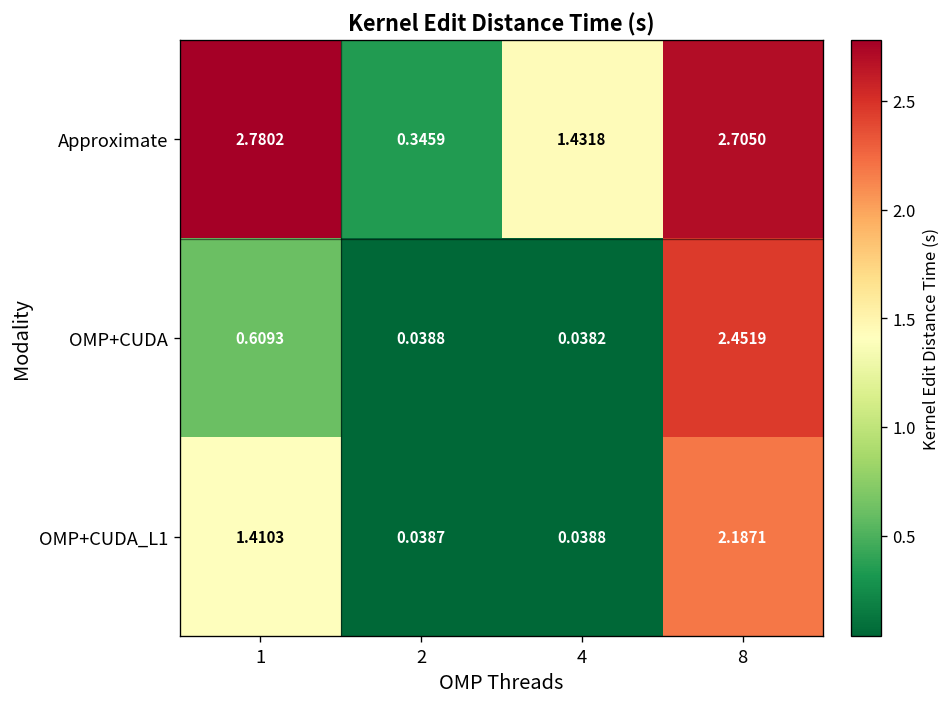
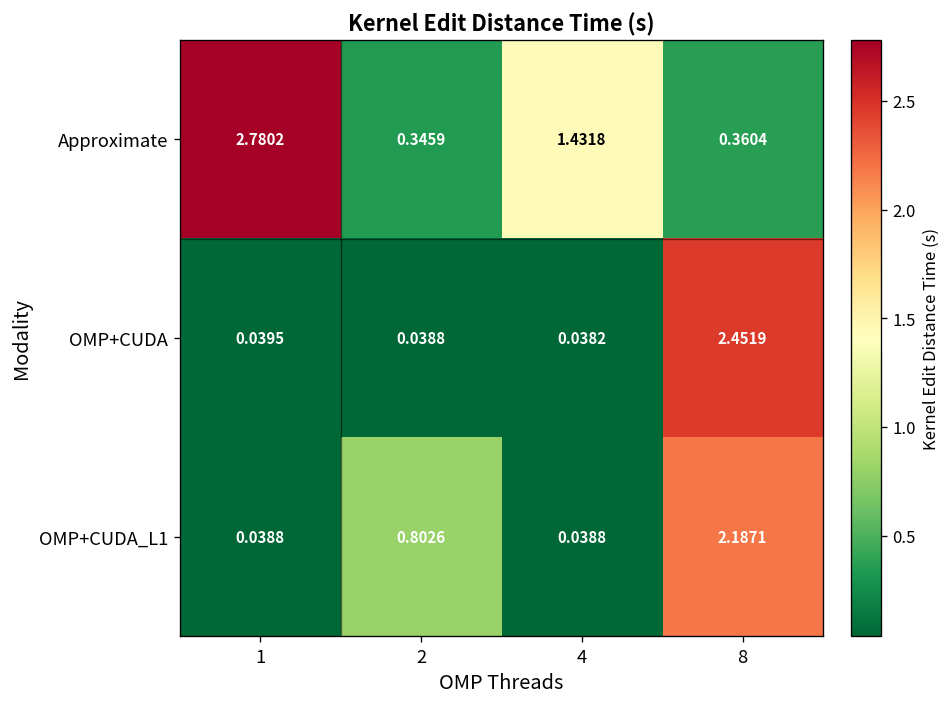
  {
    "Approximate": {
      "1": 2.7802,
      "2": 0.3459,
      "4": 1.4318,
-     "8": 2.7050
+     "8": 0.3604
    },
    "OMP+CUDA": {
-     "1": 0.6093,
+     "1": 0.0395,
      "2": 0.0388,
      "4": 0.0382,
      "8": 2.4519
    },
    "OMP+CUDA_L1": {
-     "1": 1.4103,
-     "2": 0.0387,
+     "1": 0.0388,
+     "2": 0.8026,
      "4": 0.0388,
      "8": 2.1871
    }
  }
